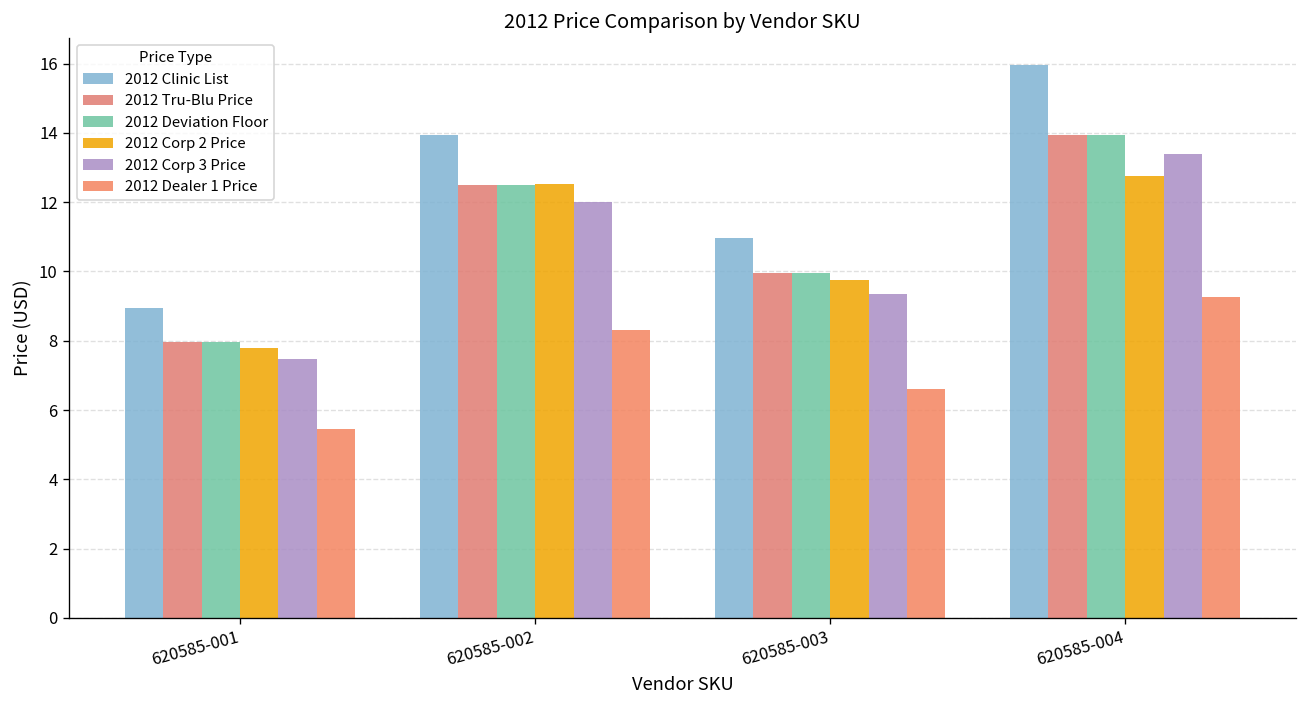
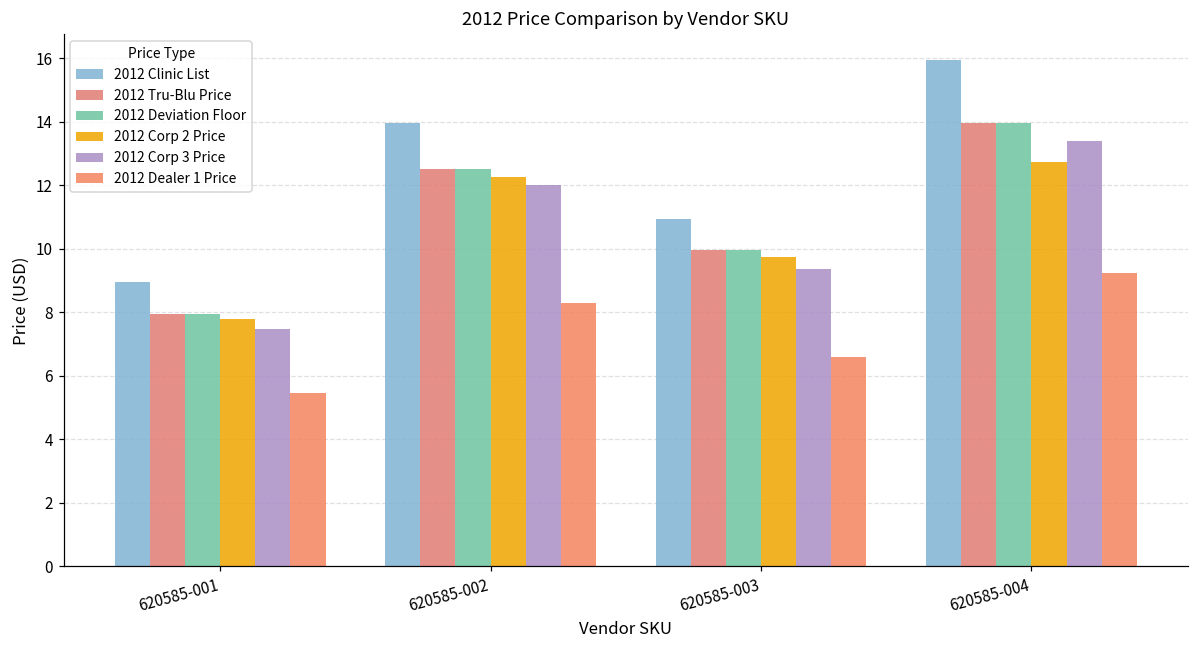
  {
    "2012 Corp 2 Price": {
      "620585-001": 7.8,
-     "620585-002": 12.5,
+     "620585-002": 12.3,
      "620585-003": 9.8,
      "620585-004": 12.7
    }
  }
